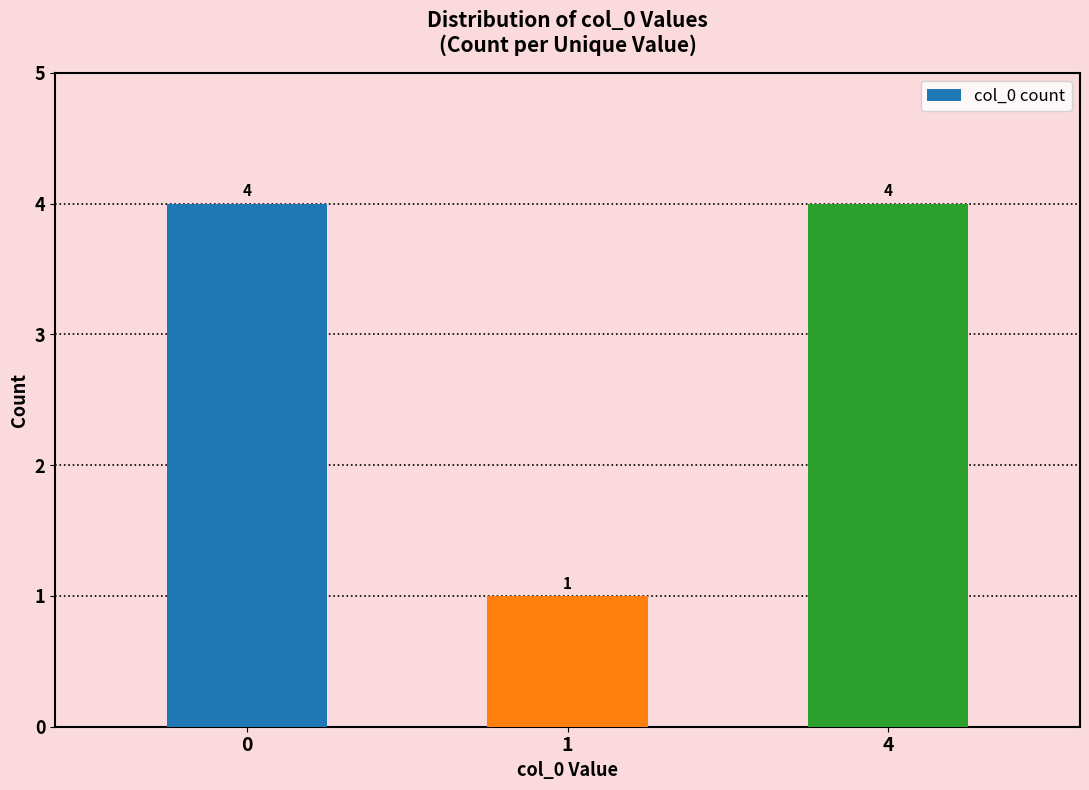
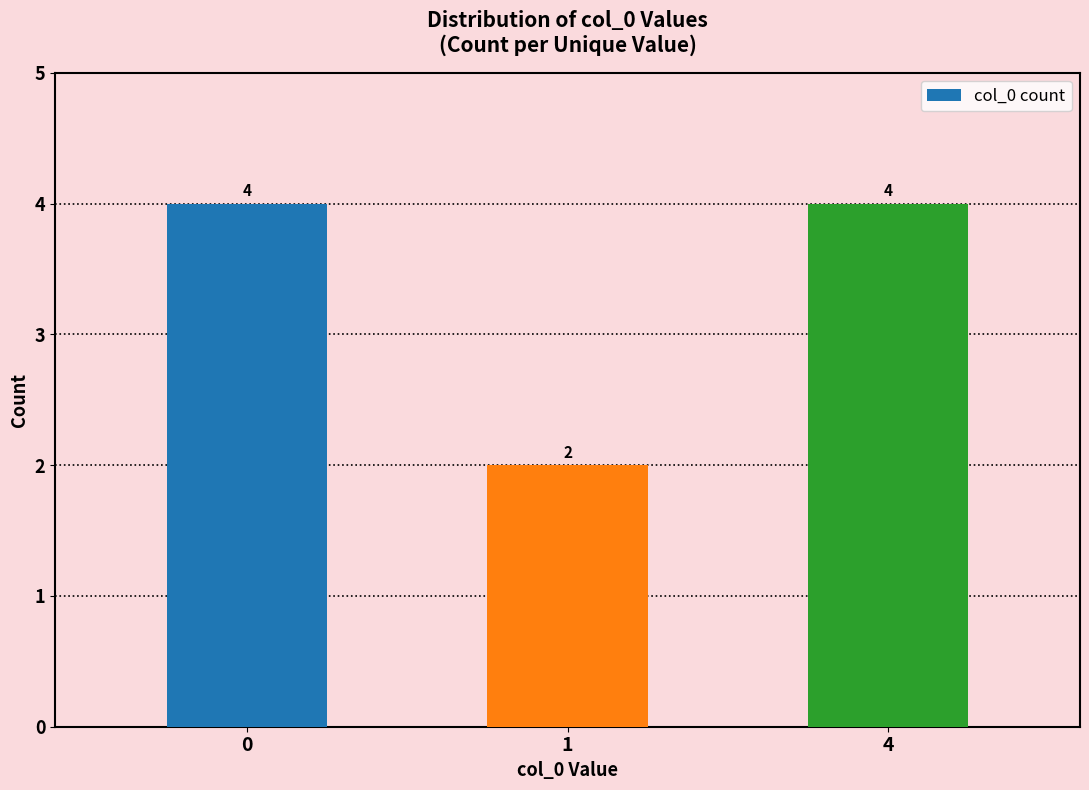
  {
    "0": 4,
-   "1": 1,
+   "1": 2,
    "4": 4
  }
